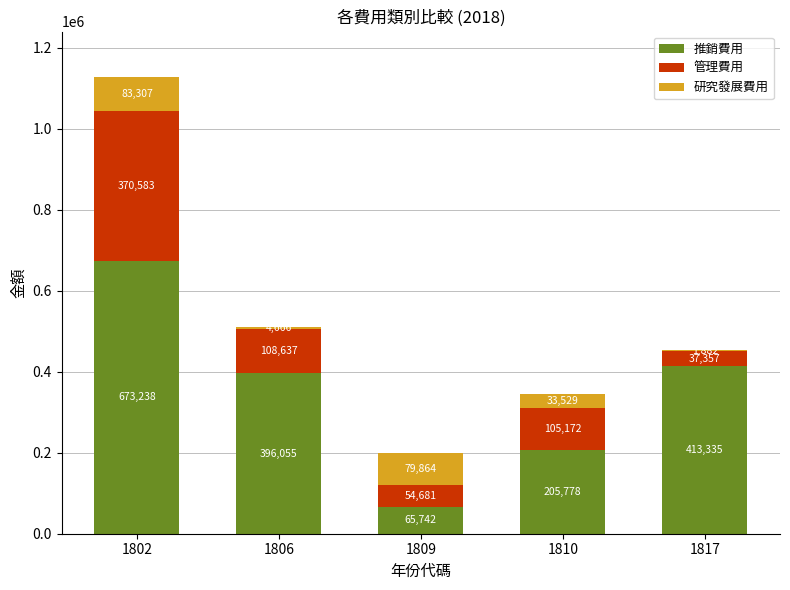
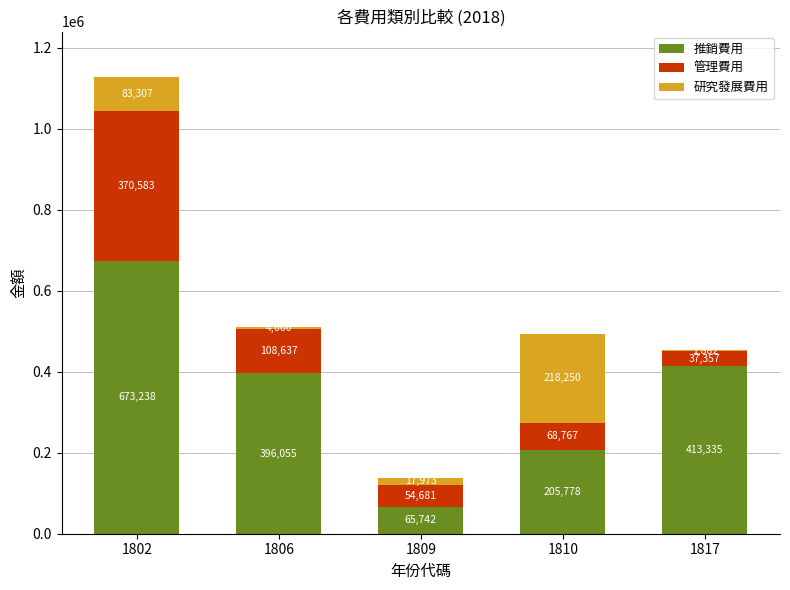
  {
    "推銷費用": {
      "1802": "673,238",
      "1806": "396,055",
      "1809": "65,742",
      "1810": "205,778",
      "1817": "413,335"
    },
    "管理費用": {
      "1802": "370,583",
      "1806": "108,637",
      "1809": "54,681",
-     "1810": "105,172"
+     "1810": "68,767"
    },
    "研究發展費用": {
      "1802": "83,307",
      "1806": "4,666",
-     "1809": "79,864",
-     "1810": "33,529"
+     "1809": "17,973",
+     "1810": "218,250"
    }
  }
